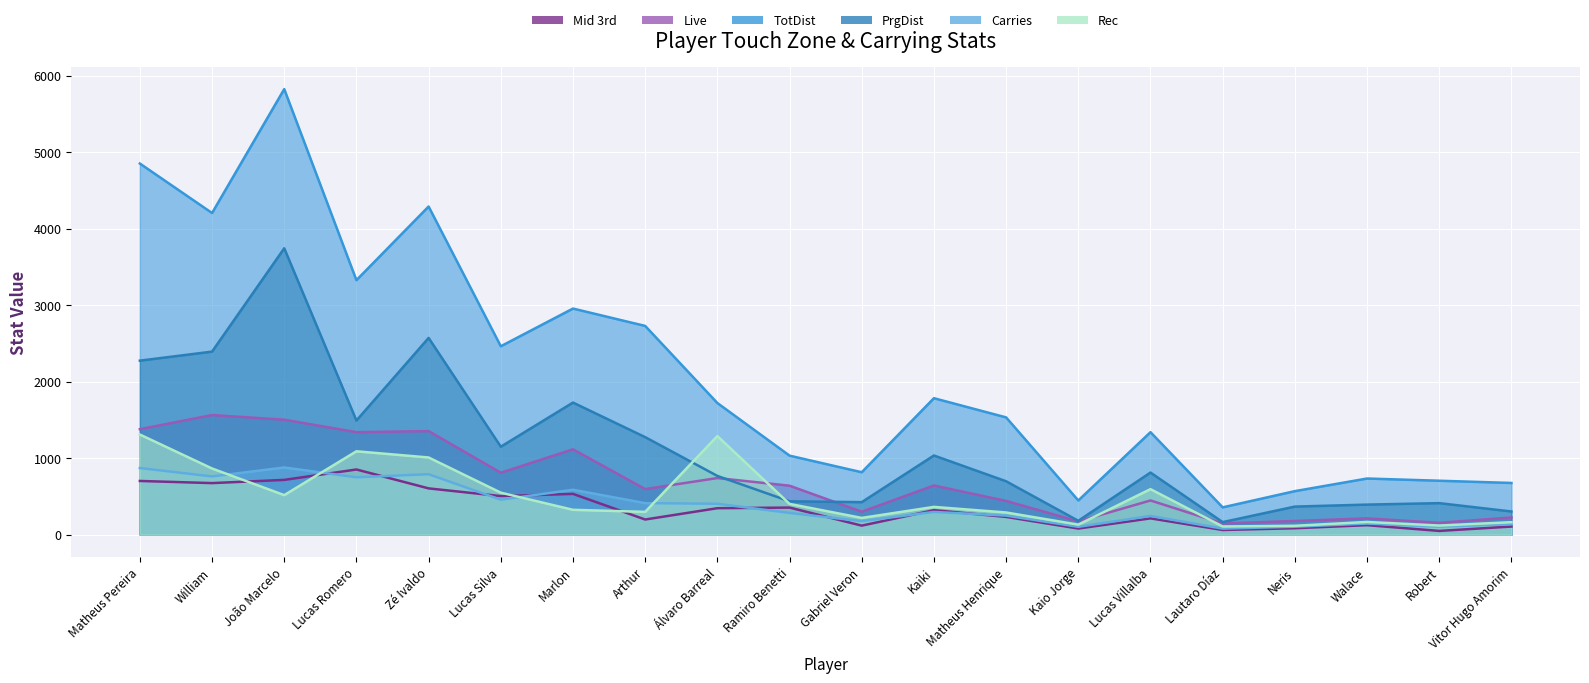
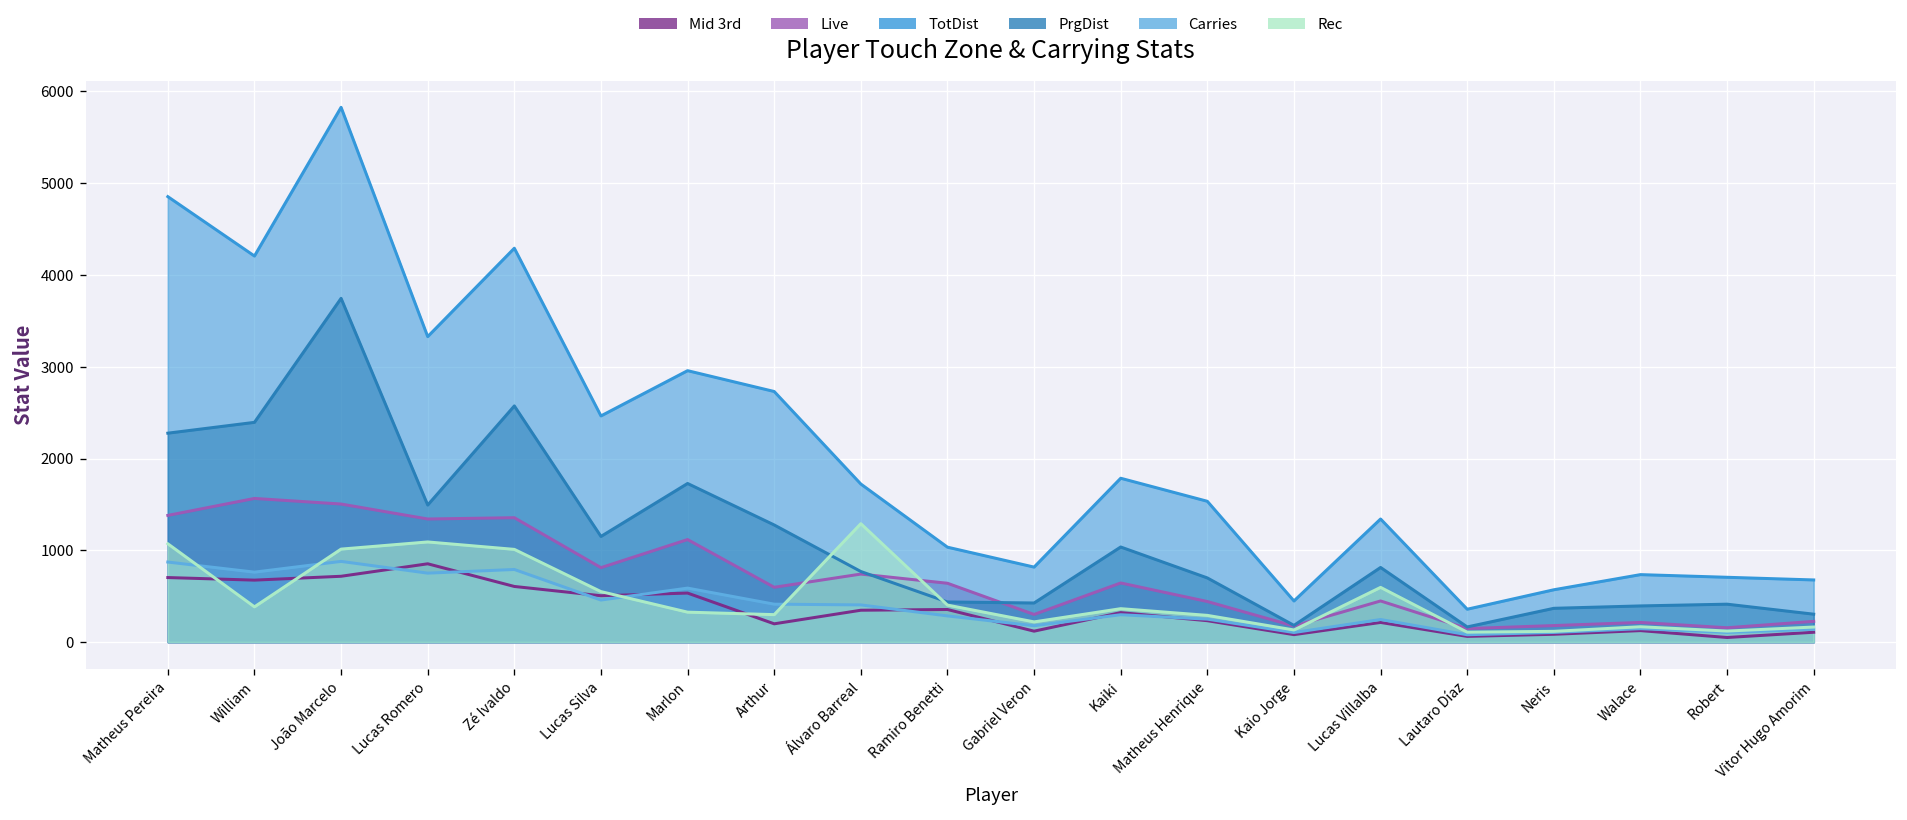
  {
    "Rec": {
-     "Matheus Pereira": 1300,
-     "William": 900,
-     "João Marcelo": 500,
+     "Matheus Pereira": 1100,
+     "William": 400,
+     "João Marcelo": 1000,
      "Lucas Romero": 1100,
      "Zé Ivaldo": 1000,
      "Lucas Silva": 600,
      "Marlon": 300,
      "Arthur": 300,
      "Álvaro Barreal": 1300,
      "Ramiro Benetti": 400,
      "Gabriel Veron": 200,
      "Kaiki": 400,
      "Matheus Henrique": 300,
      "Lucas Villalba": 600
    }
  }
